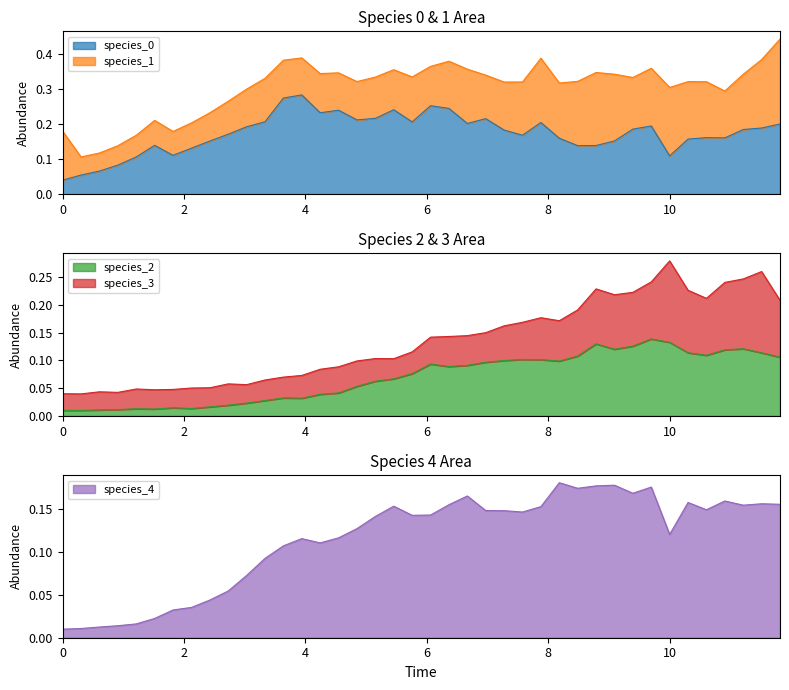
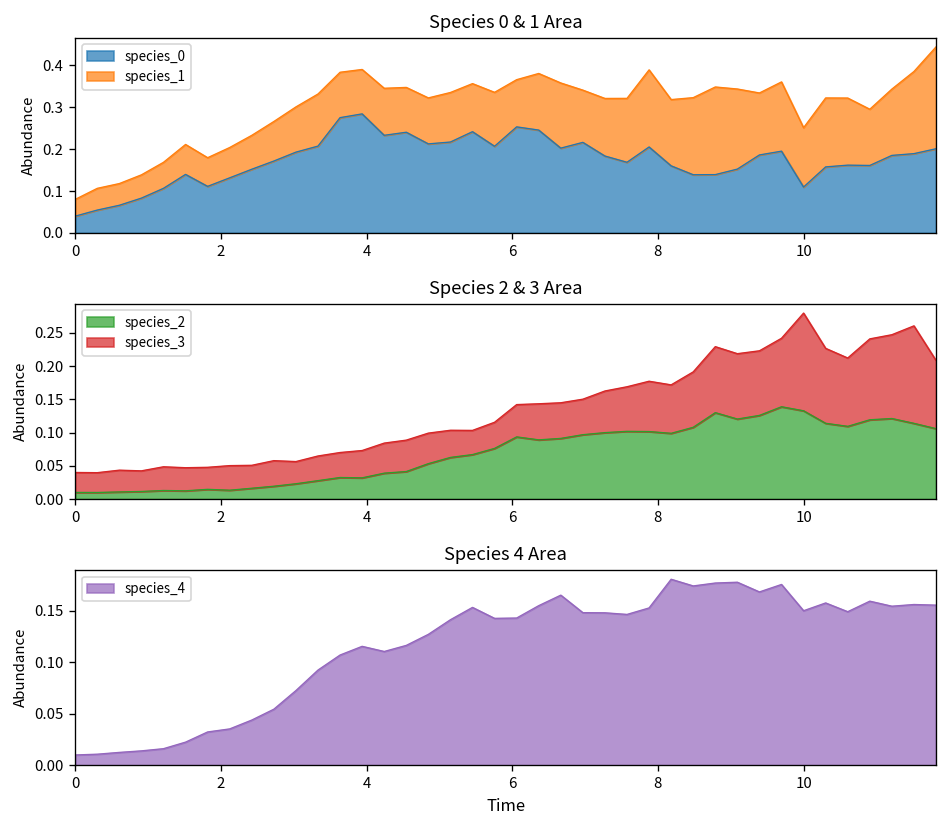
  {
    "Species 0 & 1 Area": {
      "species_0": {
        "0": 0.04,
        "10": 0.11
      },
      "species_1": {
-       "0": 0.14,
-       "10": 0.20
+       "0": 0.04,
+       "10": 0.14
      }
    },
    "Species 2 & 3 Area": {
      "species_2": {
        "0": 0.01,
        "10": 0.13
      }
    },
    "Species 4 Area": {
      "0": 0.01,
-     "10": 0.12
+     "10": 0.15
    }
  }
